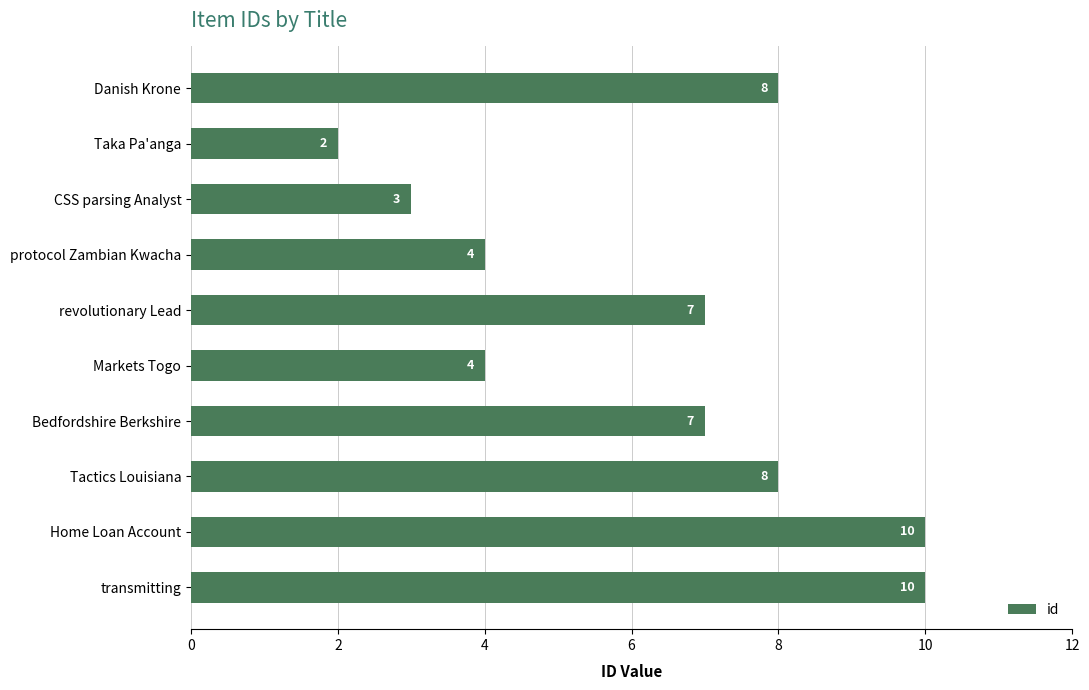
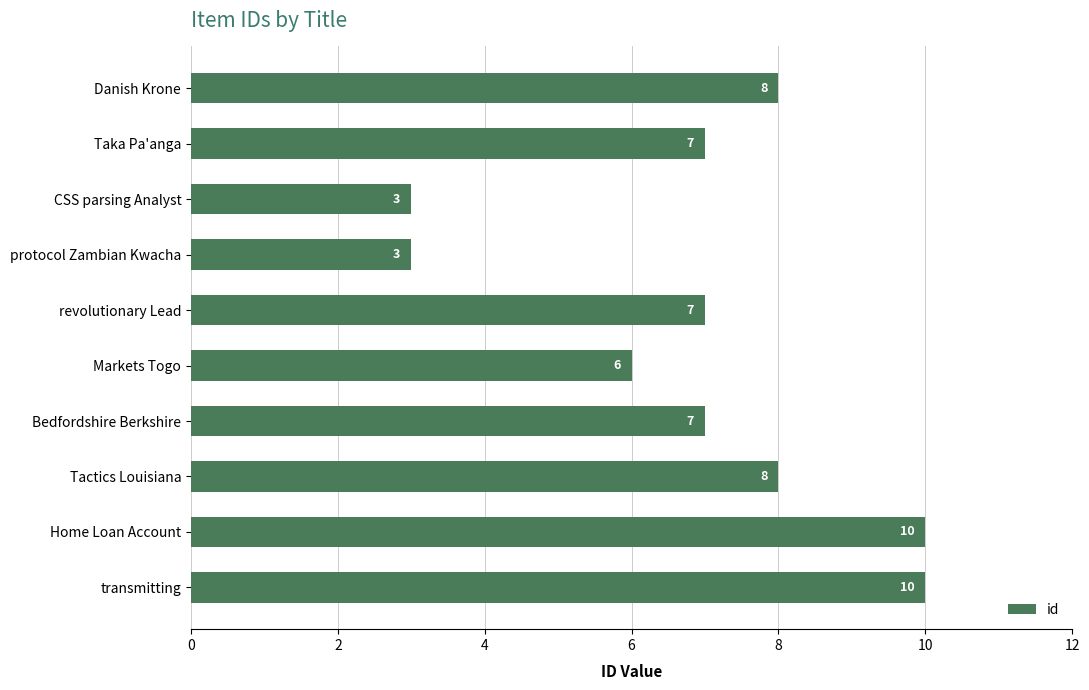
  {
    "Danish Krone": 8,
-   "Taka Pa'anga": 2,
+   "Taka Pa'anga": 7,
    "CSS parsing Analyst": 3,
-   "protocol Zambian Kwacha": 4,
+   "protocol Zambian Kwacha": 3,
    "revolutionary Lead": 7,
-   "Markets Togo": 4,
+   "Markets Togo": 6,
    "Bedfordshire Berkshire": 7,
    "Tactics Louisiana": 8,
    "Home Loan Account": 10,
    "transmitting": 10
  }
